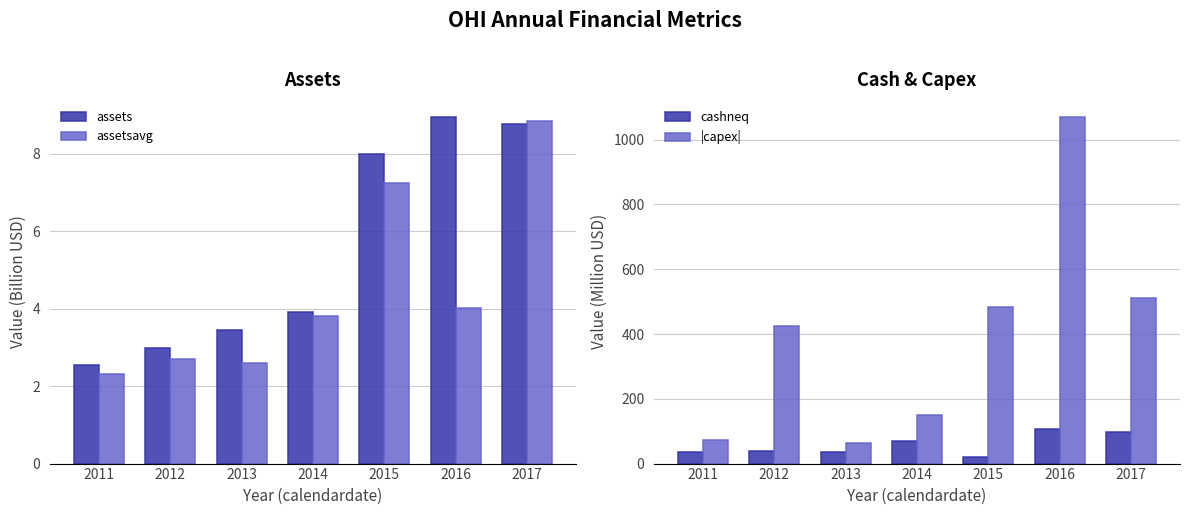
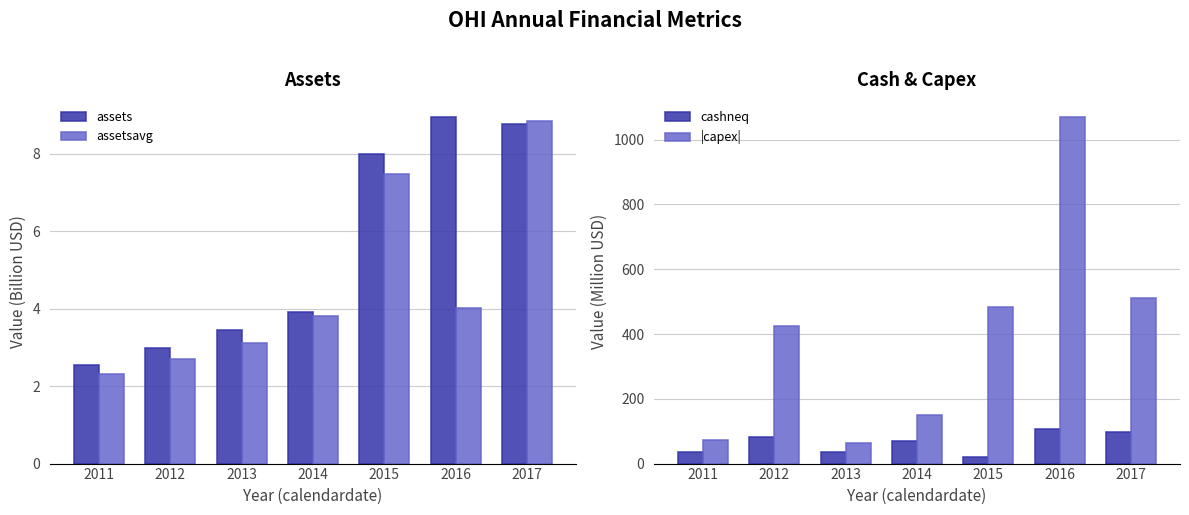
  {
    "Assets": {
      "assets": {
        "2011": 2.6,
        "2012": 3.0,
        "2013": 3.5,
        "2014": 3.9,
        "2015": 8.0,
        "2016": 8.9,
        "2017": 8.8
      },
      "assetsavg": {
        "2011": 2.3,
        "2012": 2.7,
-       "2013": 2.6,
+       "2013": 3.1,
        "2014": 3.8,
-       "2015": 7.2,
+       "2015": 7.5,
        "2016": 4.0,
        "2017": 8.9
      }
    },
    "Cash & Capex": {
      "cashneq": {
        "2011": 30,
-       "2012": 40,
+       "2012": 80,
        "2013": 30,
        "2014": 70,
        "2015": 20,
        "2016": 110,
        "2017": 100
      },
      "|capex|": {
        "2011": 70,
        "2012": 430,
        "2013": 60,
        "2014": 150,
        "2015": 480,
        "2016": 1070,
        "2017": 510
      }
    }
  }
